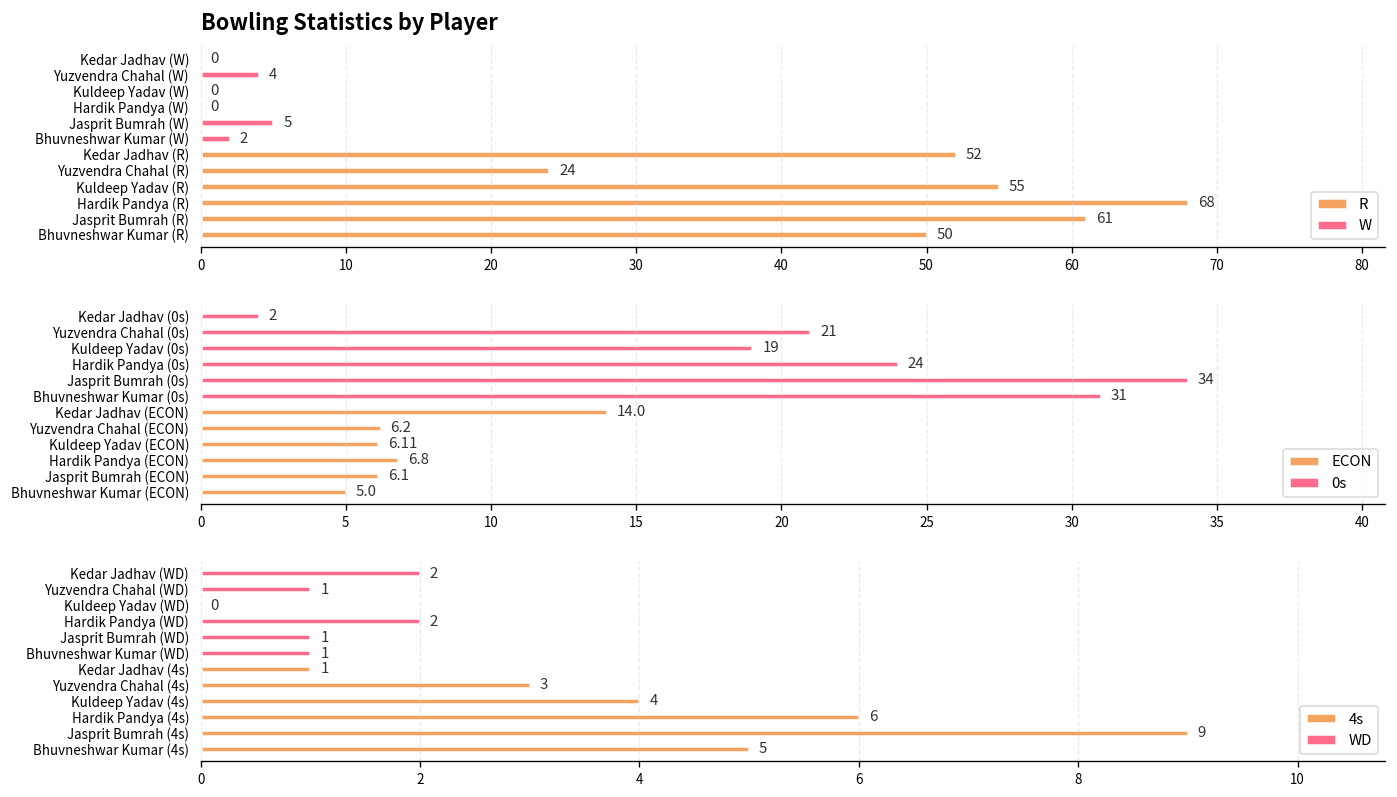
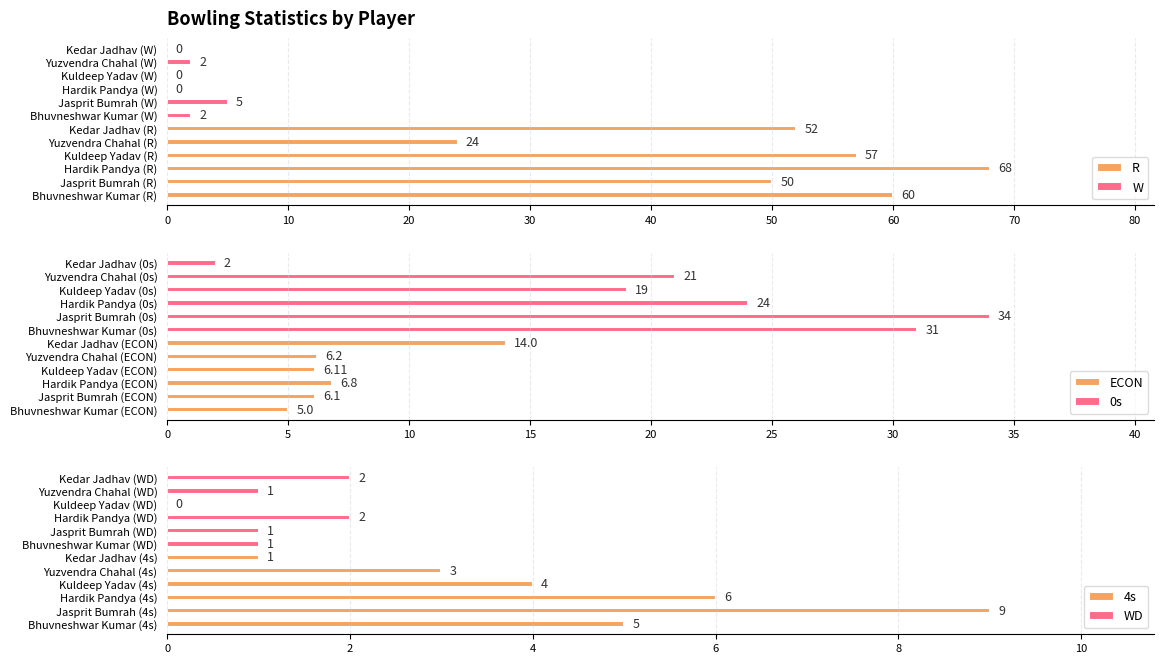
  {
    "Bowling Statistics by Player": {
      "R": {
        "Kedar Jadhav (R)": 52,
        "Yuzvendra Chahal (R)": 24,
-       "Kuldeep Yadav (R)": 55,
+       "Kuldeep Yadav (R)": 57,
        "Hardik Pandya (R)": 68,
-       "Jasprit Bumrah (R)": 61,
-       "Bhuvneshwar Kumar (R)": 50
+       "Jasprit Bumrah (R)": 50,
+       "Bhuvneshwar Kumar (R)": 60
      },
      "W": {
        "Kedar Jadhav (W)": 0,
-       "Yuzvendra Chahal (W)": 4,
+       "Yuzvendra Chahal (W)": 2,
        "Kuldeep Yadav (W)": 0,
        "Hardik Pandya (W)": 0,
        "Jasprit Bumrah (W)": 5,
        "Bhuvneshwar Kumar (W)": 2
      }
    }
  }
